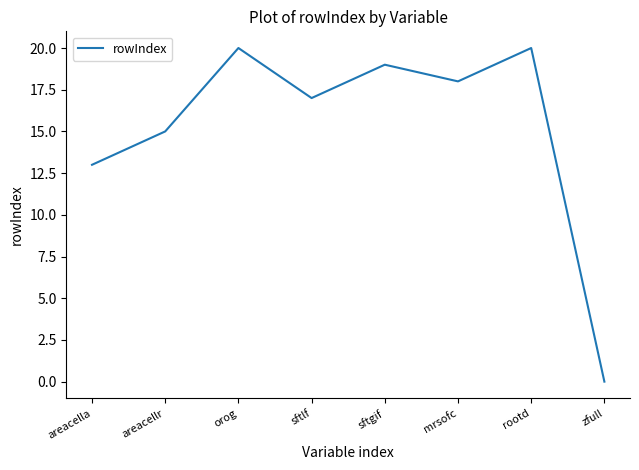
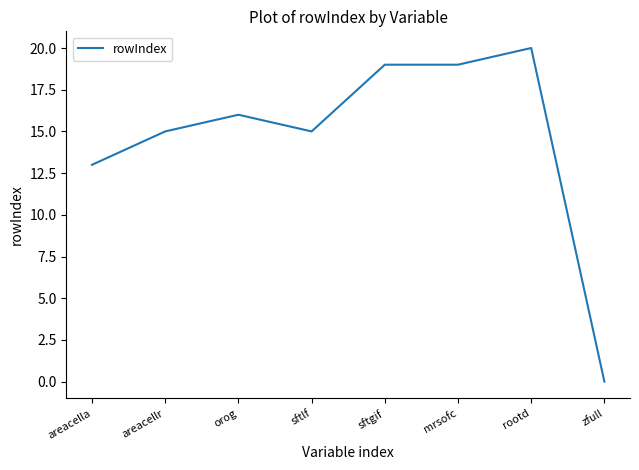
  {
    "areacella": 13,
    "areacellr": 15,
-   "orog": 20,
-   "sftlf": 17,
+   "orog": 16,
+   "sftlf": 15,
    "sftgif": 19,
-   "mrsofc": 18,
+   "mrsofc": 19,
    "rootd": 20,
    "zfull": 0
  }
